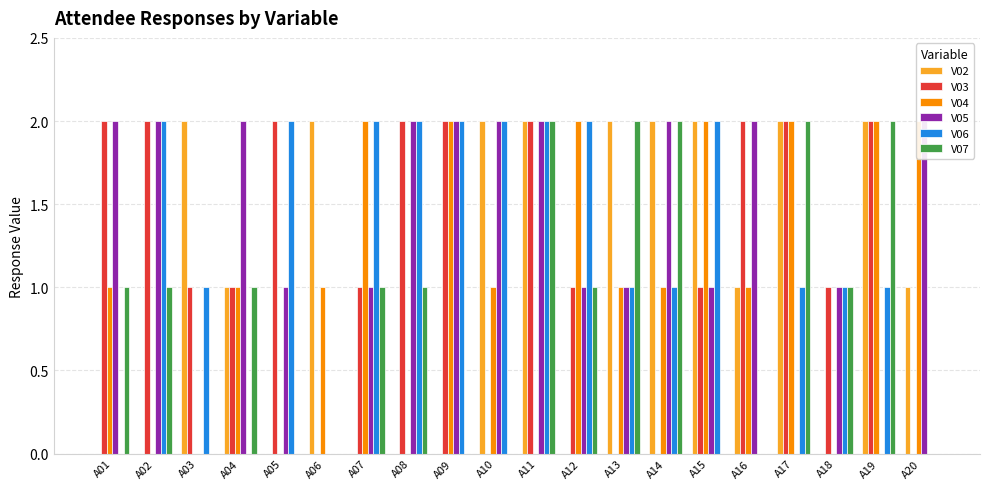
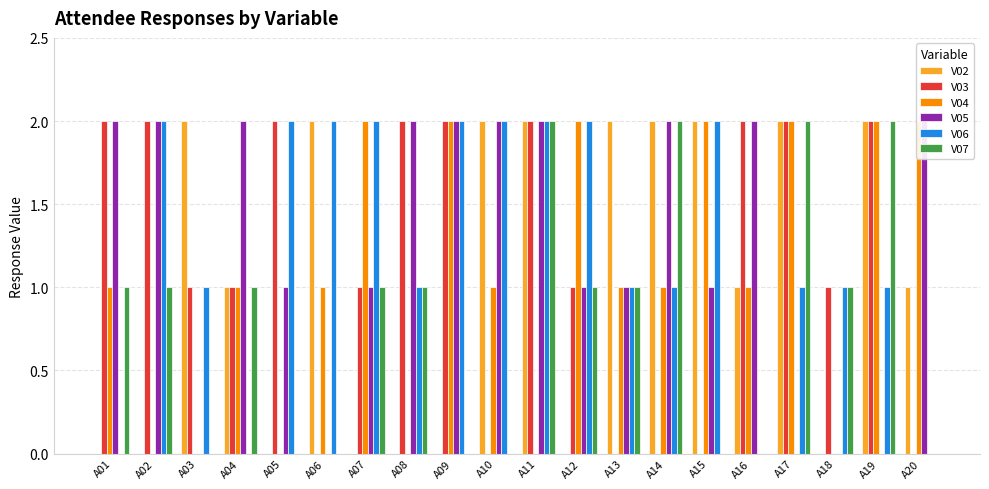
  {
    "V03": {
      "A01": 2,
      "A02": 2,
      "A03": 1,
      "A04": 1,
      "A05": 2,
      "A06": 0,
      "A07": 1,
      "A08": 2,
      "A09": 2,
      "A10": 0,
      "A11": 2,
      "A12": 1,
      "A13": 0,
      "A14": 0,
-     "A15": 1,
+     "A15": 0,
      "A16": 2,
      "A17": 2,
      "A18": 1,
      "A19": 2,
      "A20": 0
    },
    "V05": {
      "A01": 2,
      "A02": 2,
      "A03": 0,
      "A04": 2,
      "A05": 1,
      "A06": 0,
      "A07": 1,
      "A08": 2,
      "A09": 2,
      "A10": 2,
      "A11": 2,
      "A12": 1,
      "A13": 1,
      "A14": 2,
      "A15": 1,
      "A16": 2,
      "A17": 0,
-     "A18": 1,
+     "A18": 0,
      "A19": 0
    },
    "V06": {
      "A01": 0,
      "A02": 2,
      "A03": 1,
      "A04": 0,
      "A05": 2,
-     "A06": 0,
+     "A06": 2,
      "A07": 2,
-     "A08": 2,
+     "A08": 1,
      "A09": 2,
      "A10": 2,
      "A11": 2,
      "A12": 2,
      "A13": 1,
      "A14": 1,
      "A15": 2,
      "A16": 0,
      "A17": 1,
      "A18": 1,
      "A19": 1,
      "A20": 0
    },
    "V07": {
      "A01": 1,
      "A02": 1,
      "A03": 0,
      "A04": 1,
      "A05": 0,
      "A06": 0,
      "A07": 1,
      "A08": 1,
      "A09": 0,
      "A10": 0,
      "A11": 2,
      "A12": 1,
-     "A13": 2,
+     "A13": 1,
      "A14": 2,
      "A15": 0,
      "A16": 0,
      "A17": 2,
      "A18": 1,
      "A19": 2,
      "A20": 0
    }
  }
